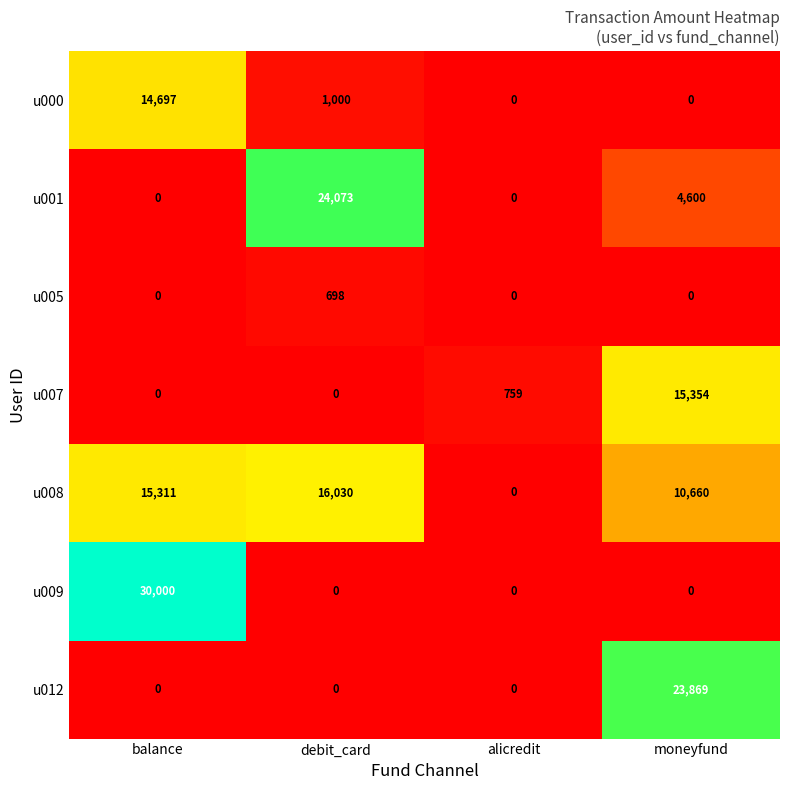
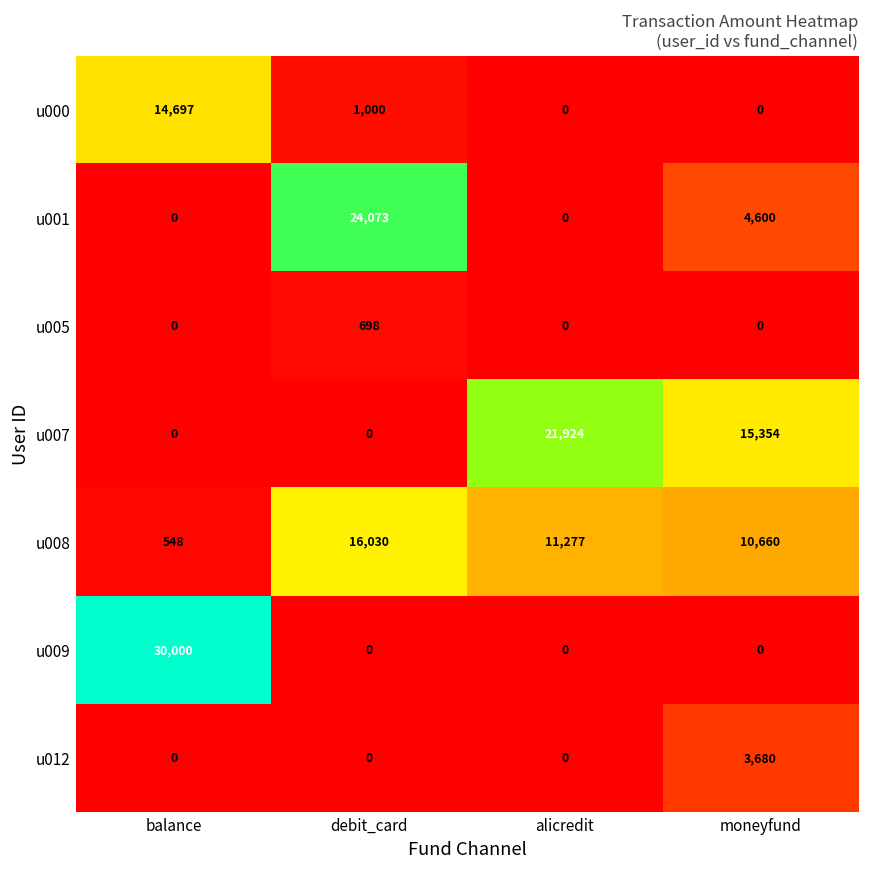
  {
    "u000": {
      "balance": "14,697",
      "debit_card": "1,000",
      "alicredit": "0",
      "moneyfund": "0"
    },
    "u001": {
      "balance": "0",
      "debit_card": "24,073",
      "alicredit": "0",
      "moneyfund": "4,600"
    },
    "u005": {
      "balance": "0",
      "debit_card": "698",
      "alicredit": "0",
      "moneyfund": "0"
    },
    "u007": {
      "balance": "0",
      "debit_card": "0",
-     "alicredit": "759",
+     "alicredit": "21,924",
      "moneyfund": "15,354"
    },
    "u008": {
-     "balance": "15,311",
+     "balance": "548",
      "debit_card": "16,030",
-     "alicredit": "0",
+     "alicredit": "11,277",
      "moneyfund": "10,660"
    },
    "u009": {
      "balance": "30,000",
      "debit_card": "0",
      "alicredit": "0",
      "moneyfund": "0"
    },
    "u012": {
      "balance": "0",
      "debit_card": "0",
      "alicredit": "0",
-     "moneyfund": "23,869"
+     "moneyfund": "3,680"
    }
  }
